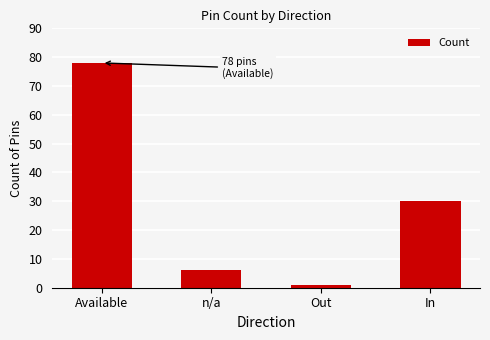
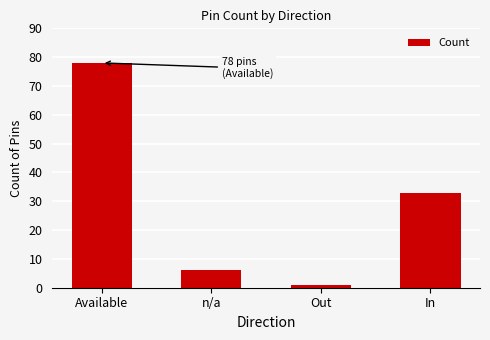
  {
    "n/a": 6,
    "Out": 1,
-   "In": 30
+   "In": 33
  }
